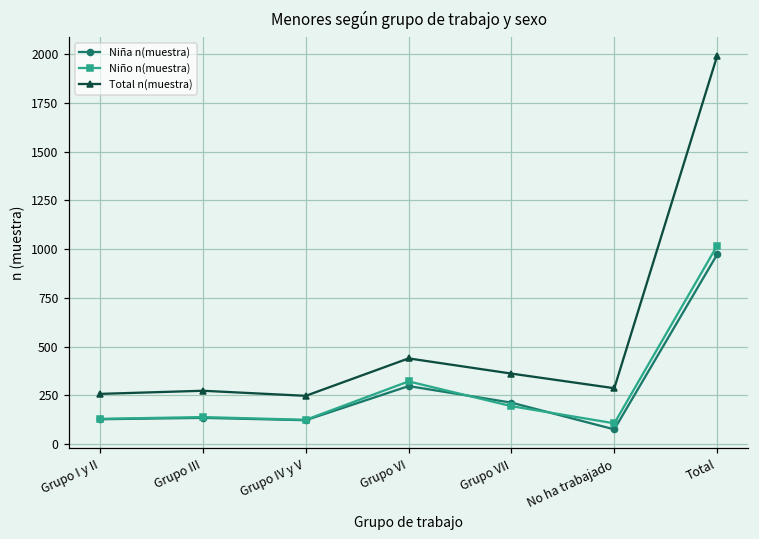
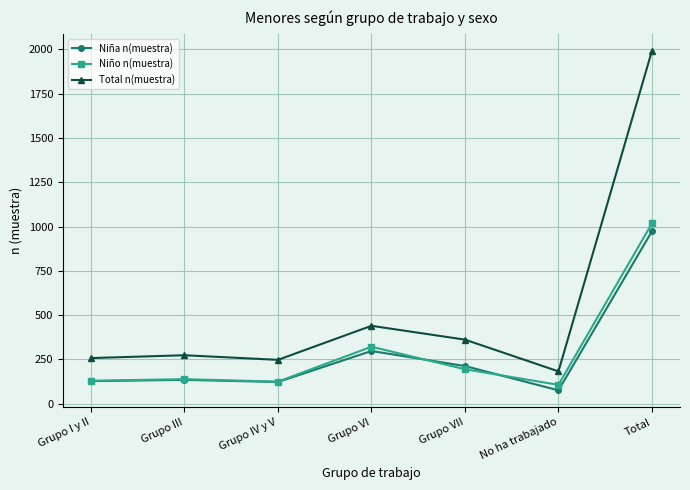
  {
    "Total n(muestra)": {
      "Grupo I y II": 260,
      "Grupo III": 270,
      "Grupo IV y V": 250,
      "Grupo VI": 440,
      "Grupo VII": 360,
-     "No ha trabajado": 290,
+     "No ha trabajado": 180,
      "Total": 1990
    }
  }
